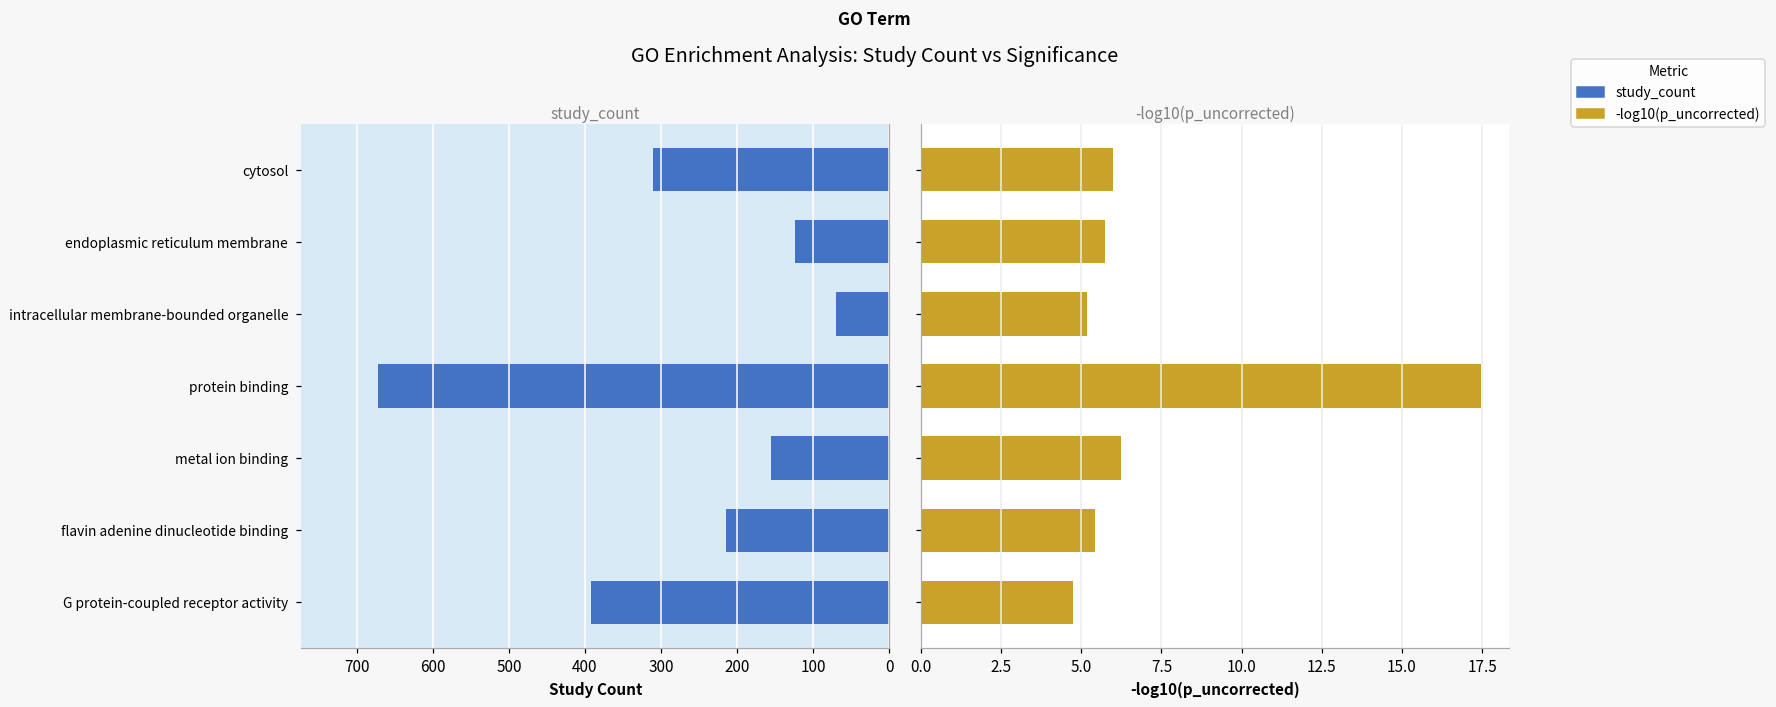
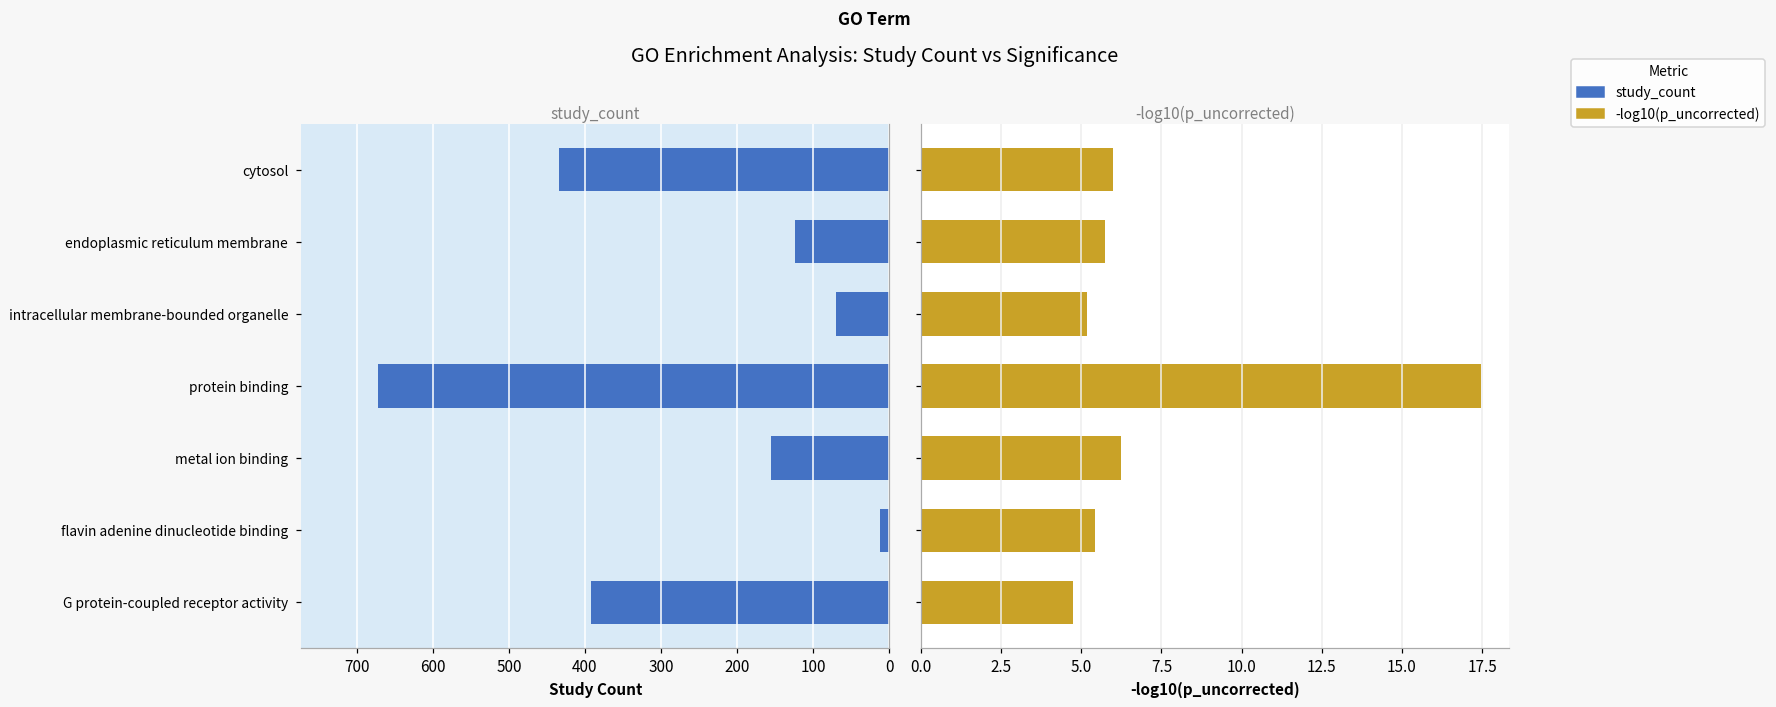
  {
    "study_count": {
-     "cytosol": 310,
+     "cytosol": 430,
      "endoplasmic reticulum membrane": 120,
      "intracellular membrane-bounded organelle": 70,
      "protein binding": 670,
      "metal ion binding": 160,
-     "flavin adenine dinucleotide binding": 220,
+     "flavin adenine dinucleotide binding": 10,
      "G protein-coupled receptor activity": 390
    }
  }
